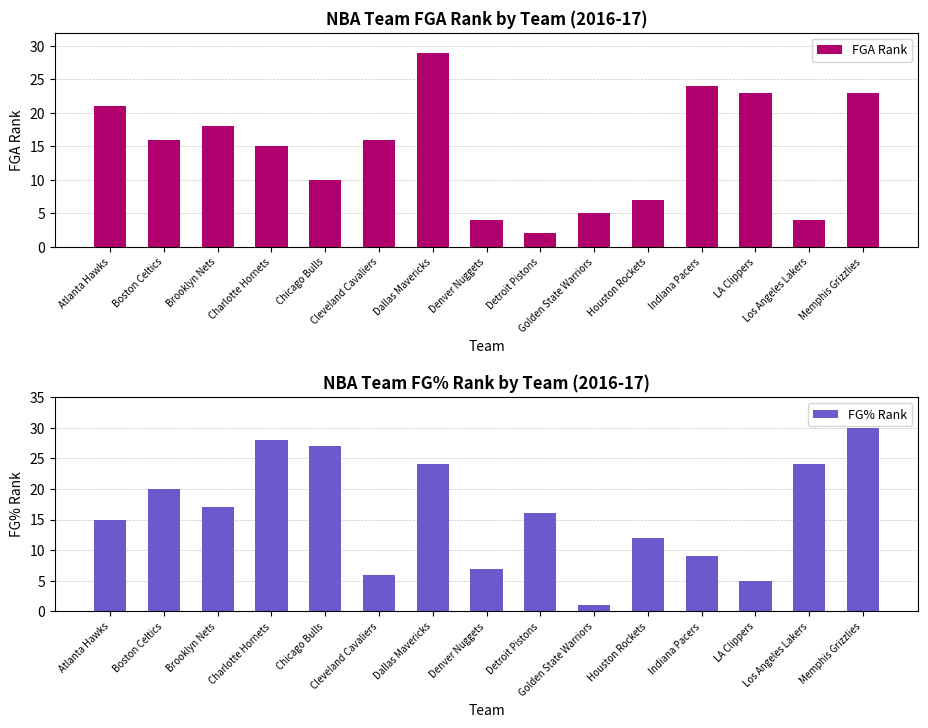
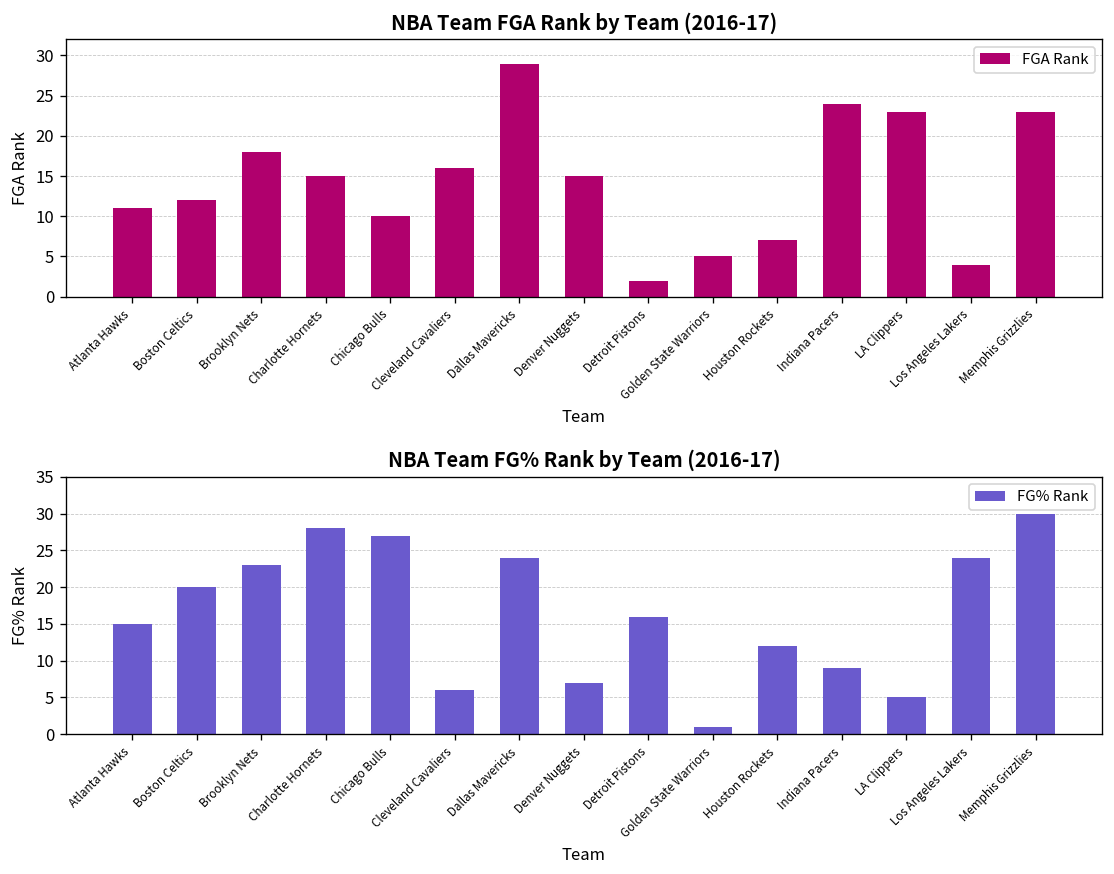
  {
    "NBA Team FGA Rank by Team (2016-17)": {
-     "Atlanta Hawks": 21,
-     "Boston Celtics": 16,
+     "Atlanta Hawks": 11,
+     "Boston Celtics": 12,
      "Brooklyn Nets": 18,
      "Charlotte Hornets": 15,
      "Chicago Bulls": 10,
      "Cleveland Cavaliers": 16,
      "Dallas Mavericks": 29,
-     "Denver Nuggets": 4,
+     "Denver Nuggets": 15,
      "Detroit Pistons": 2,
      "Golden State Warriors": 5,
      "Houston Rockets": 7,
      "Indiana Pacers": 24,
      "LA Clippers": 23,
      "Los Angeles Lakers": 4,
      "Memphis Grizzlies": 23
    },
    "NBA Team FG% Rank by Team (2016-17)": {
      "Atlanta Hawks": 15,
      "Boston Celtics": 20,
-     "Brooklyn Nets": 17,
+     "Brooklyn Nets": 23,
      "Charlotte Hornets": 28,
      "Chicago Bulls": 27,
      "Cleveland Cavaliers": 6,
      "Dallas Mavericks": 24,
      "Denver Nuggets": 7,
      "Detroit Pistons": 16,
      "Golden State Warriors": 1,
      "Houston Rockets": 12,
      "Indiana Pacers": 9,
      "LA Clippers": 5,
      "Los Angeles Lakers": 24,
      "Memphis Grizzlies": 30
    }
  }
